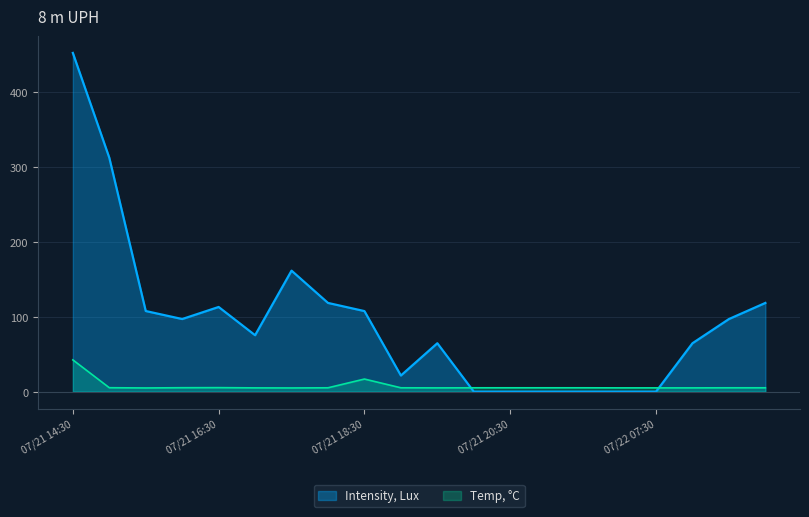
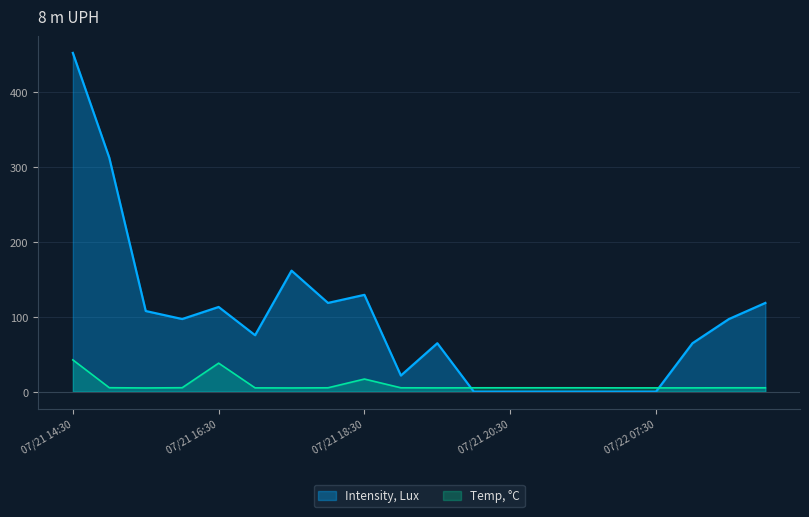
  {
    "Intensity, Lux": {
      "07/21 14:30": 450,
      "07/21 16:30": 110,
-     "07/21 18:30": 110,
+     "07/21 18:30": 130,
      "07/21 20:30": 0,
      "07/22 07:30": 0
    },
    "Temp, °C": {
      "07/21 14:30": 40,
-     "07/21 16:30": 10,
+     "07/21 16:30": 40,
      "07/21 18:30": 20,
      "07/21 20:30": 10,
      "07/22 07:30": 10
    }
  }
